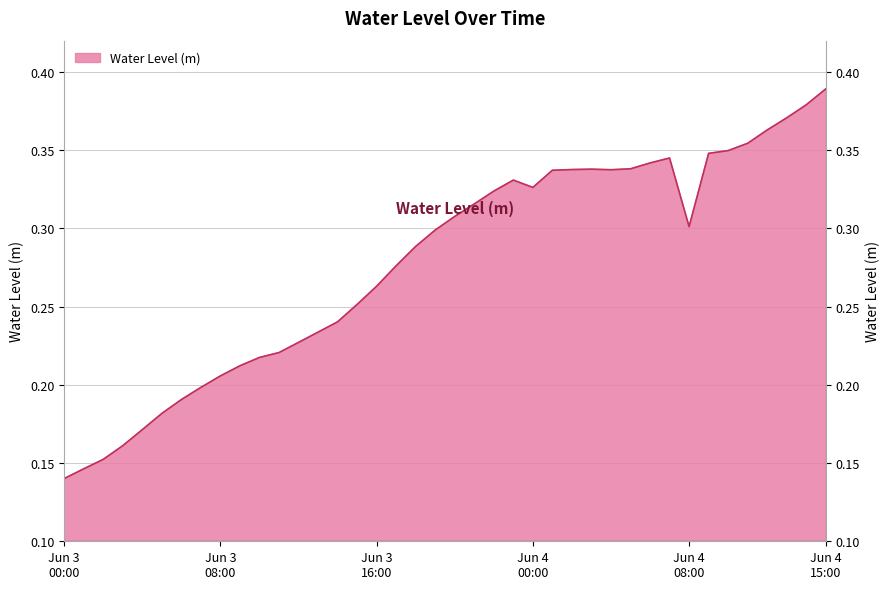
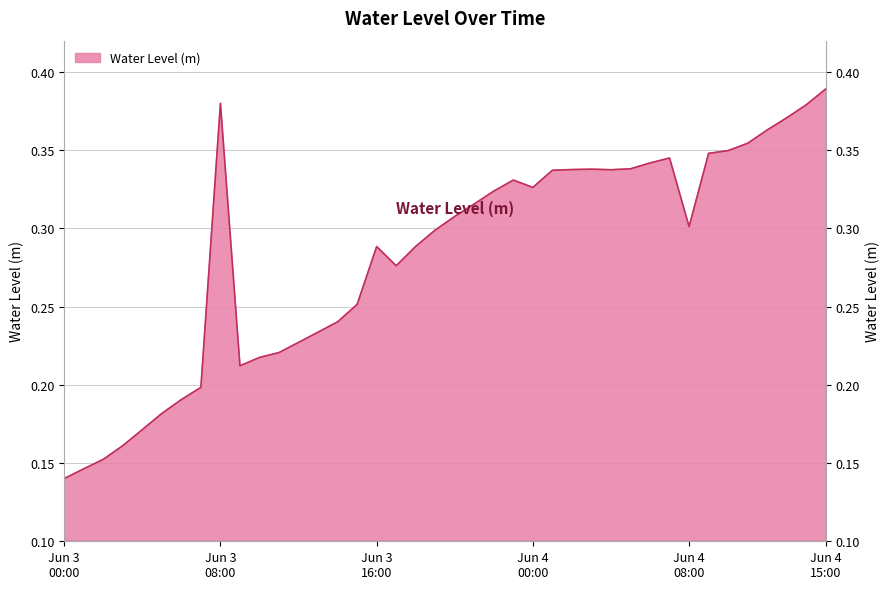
  {
    "Jun 3 00:00": 0.140,
-   "Jun 3 08:00": 0.206,
-   "Jun 3 16:00": 0.263,
+   "Jun 3 08:00": 0.380,
+   "Jun 3 16:00": 0.288,
    "Jun 4 00:00": 0.326,
    "Jun 4 08:00": 0.301,
    "Jun 4 15:00": 0.389
  }
